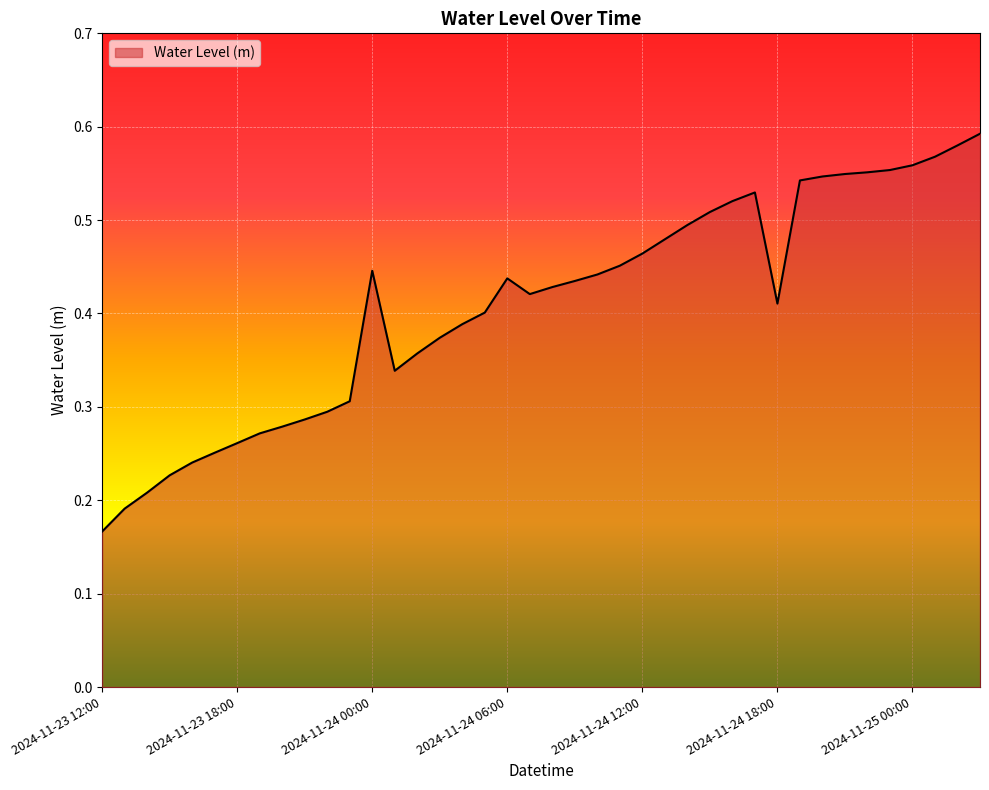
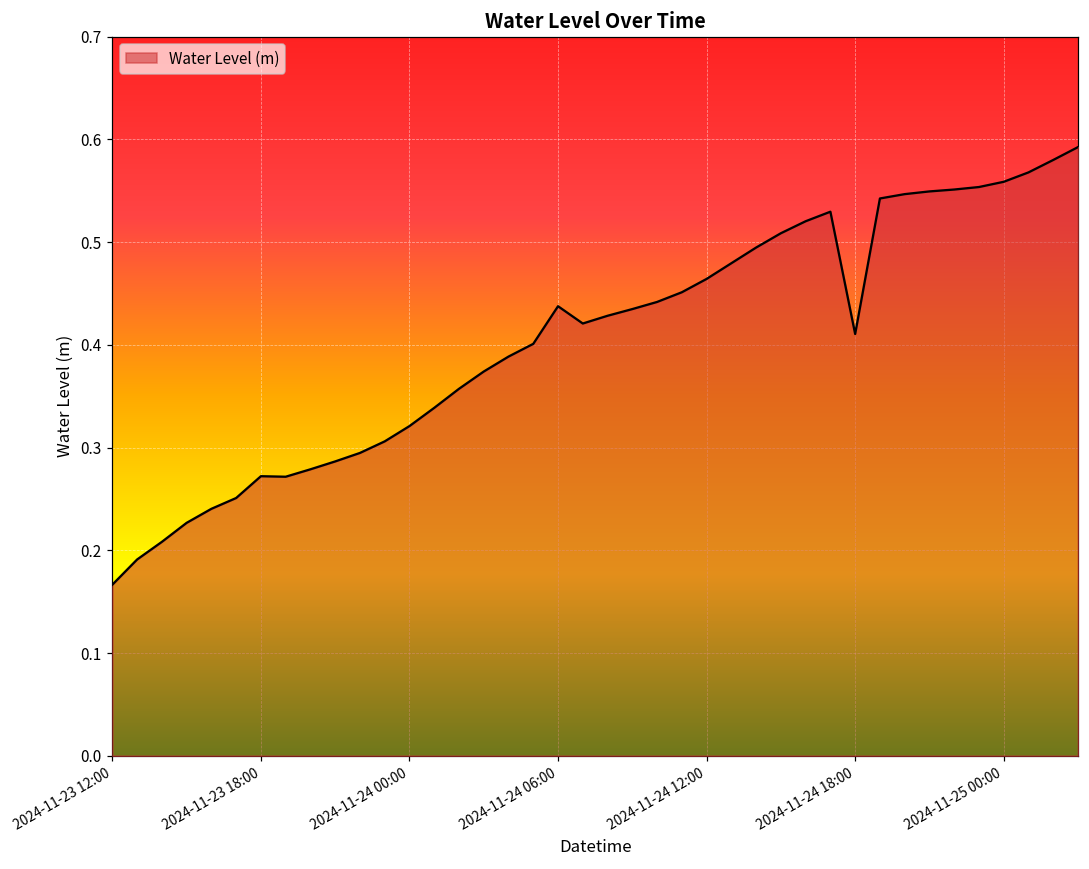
  {
    "2024-11-23 12:00": 0.17,
-   "2024-11-23 18:00": 0.26,
-   "2024-11-24 00:00": 0.45,
+   "2024-11-23 18:00": 0.27,
+   "2024-11-24 00:00": 0.32,
    "2024-11-24 06:00": 0.44,
    "2024-11-24 12:00": 0.46,
    "2024-11-24 18:00": 0.41,
    "2024-11-25 00:00": 0.56
  }
